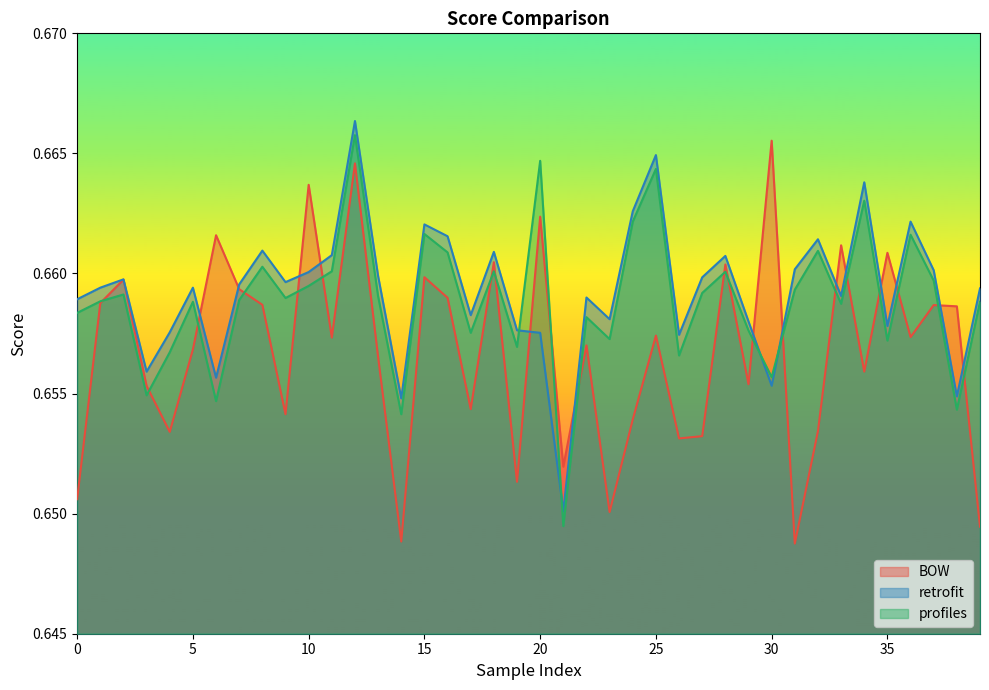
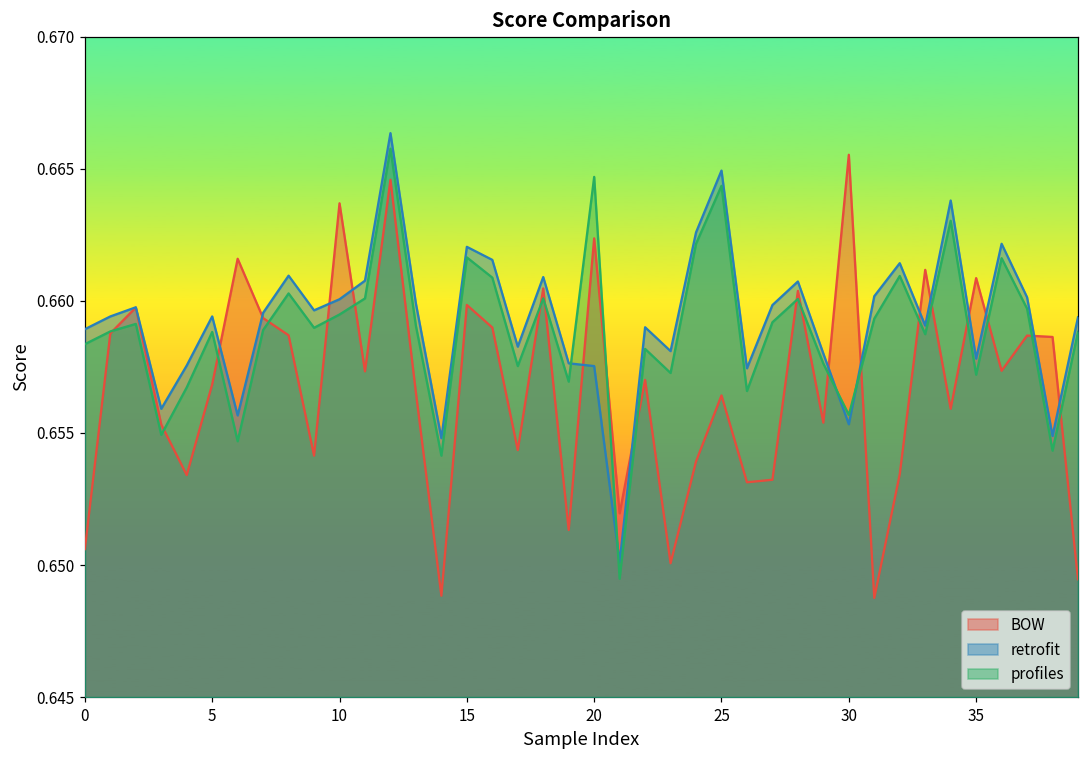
  {
    "BOW": {
      "0": 0.6506,
      "5": 0.6568,
      "10": 0.6637,
      "15": 0.6598,
      "20": 0.6624,
-     "25": 0.6574,
+     "25": 0.6564,
      "30": 0.6655,
      "35": 0.6609
    },
    "retrofit": {
      "0": 0.6589,
      "5": 0.6594,
      "10": 0.6601,
      "15": 0.6620,
      "20": 0.6575,
      "25": 0.6649,
      "30": 0.6553,
      "35": 0.6578
    },
    "profiles": {
      "0": 0.6584,
      "5": 0.6588,
      "10": 0.6595,
      "15": 0.6616,
      "20": 0.6647,
      "25": 0.6644,
      "30": 0.6557,
      "35": 0.6572
    }
  }
